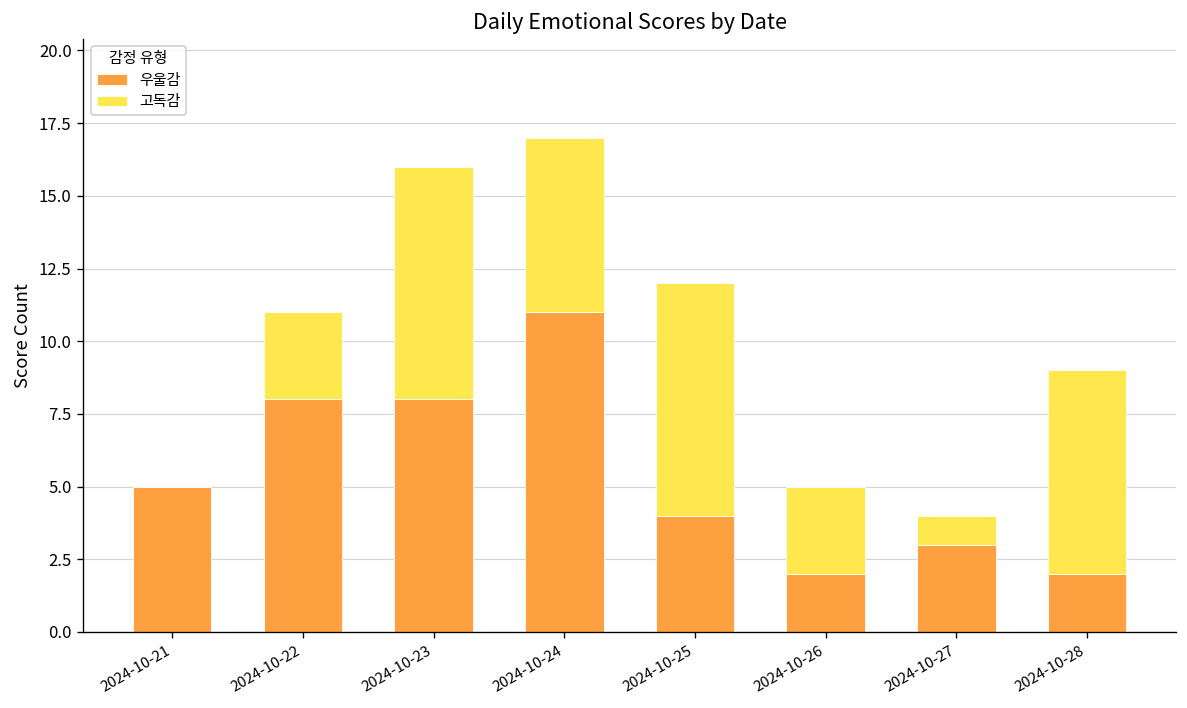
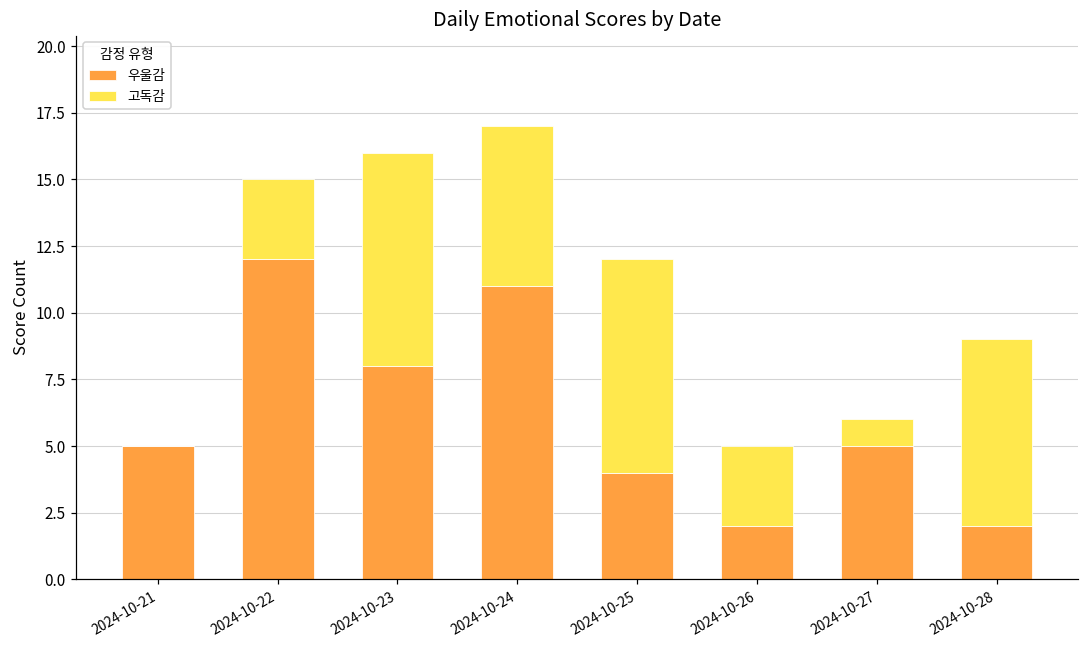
  {
    "우울감": {
      "2024-10-21": 5,
-     "2024-10-22": 8,
+     "2024-10-22": 12,
      "2024-10-23": 8,
      "2024-10-24": 11,
      "2024-10-25": 4,
      "2024-10-26": 2,
-     "2024-10-27": 3,
+     "2024-10-27": 5,
      "2024-10-28": 2
    },
    "고독감": {
      "2024-10-21": 0,
      "2024-10-22": 3,
      "2024-10-23": 8,
      "2024-10-24": 6,
      "2024-10-25": 8,
      "2024-10-26": 3,
      "2024-10-27": 1,
      "2024-10-28": 7
    }
  }
